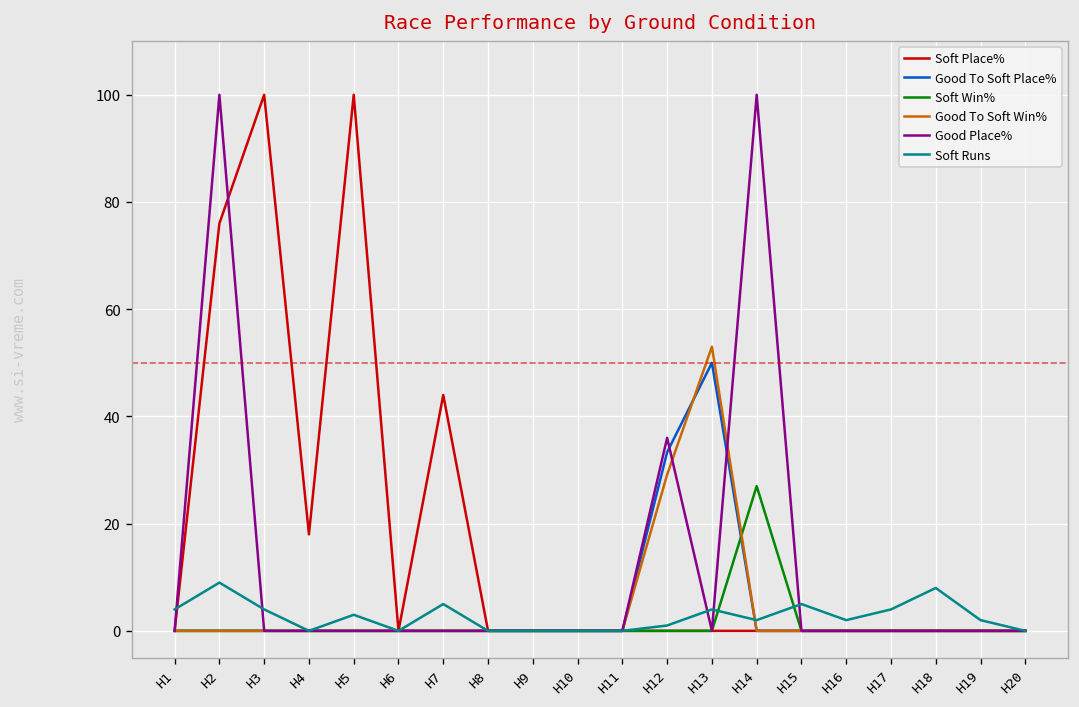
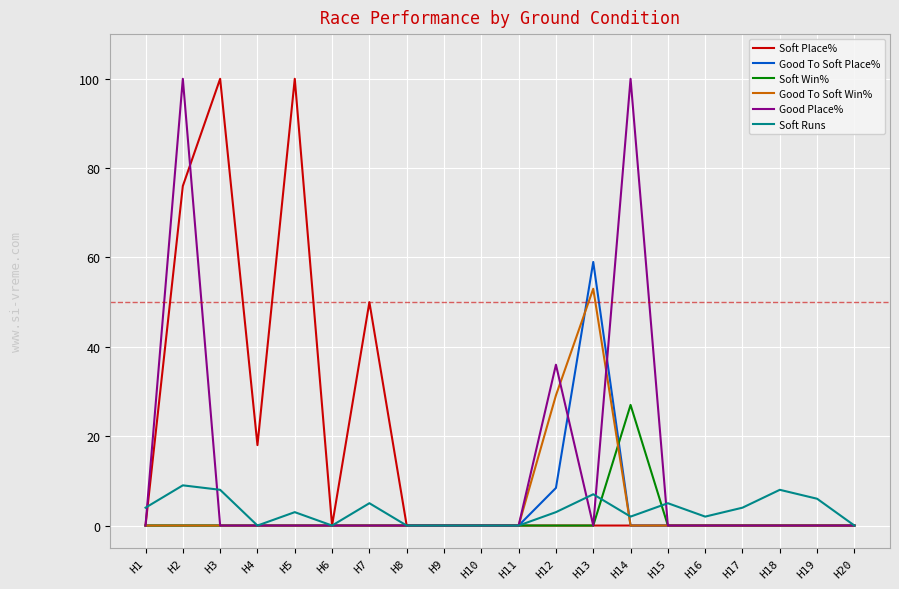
  {
    "Soft Place%": {
      "H2": 76,
      "H3": 100,
      "H4": 18,
      "H5": 100,
-     "H7": 44
+     "H7": 50
    },
    "Good To Soft Place%": {
-     "H12": 33,
-     "H13": 50
+     "H12": 8,
+     "H13": 59
    },
    "Soft Win%": {
      "H14": 27
    },
    "Good To Soft Win%": {
      "H12": 29,
      "H13": 53
    },
    "Good Place%": {
      "H2": 100,
      "H12": 36,
      "H14": 100
    },
    "Soft Runs": {
      "H1": 4,
      "H2": 9,
-     "H3": 4,
+     "H3": 8,
      "H5": 3,
      "H7": 5,
-     "H12": 1,
-     "H13": 4,
+     "H12": 3,
+     "H13": 7,
      "H14": 2,
      "H15": 5,
      "H16": 2,
      "H17": 4,
      "H18": 8,
-     "H19": 2
+     "H19": 6
    }
  }
